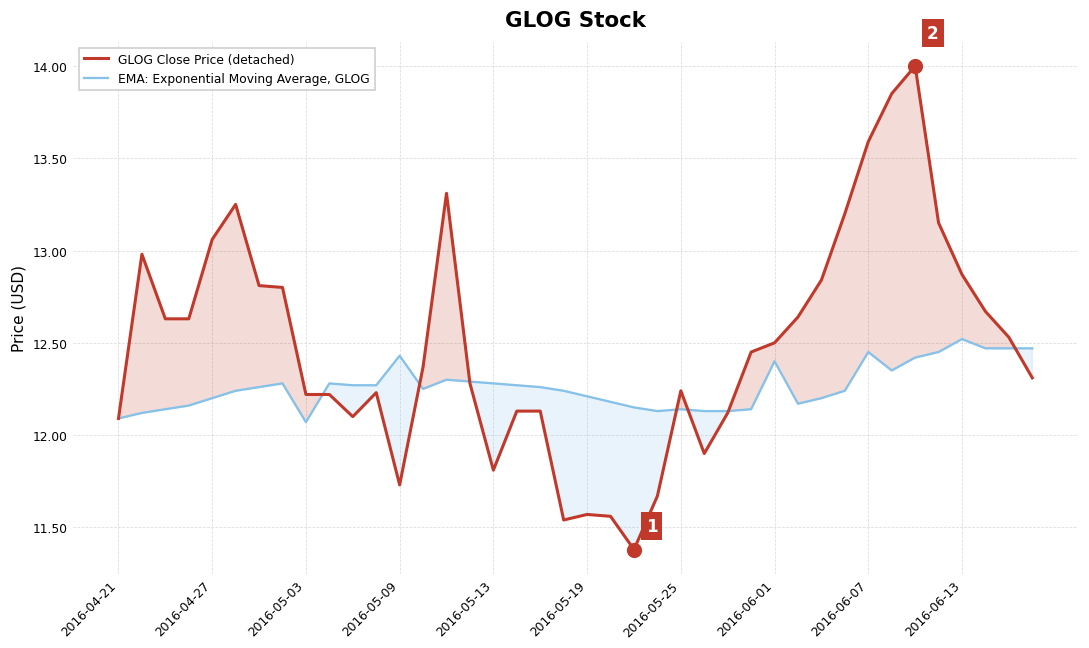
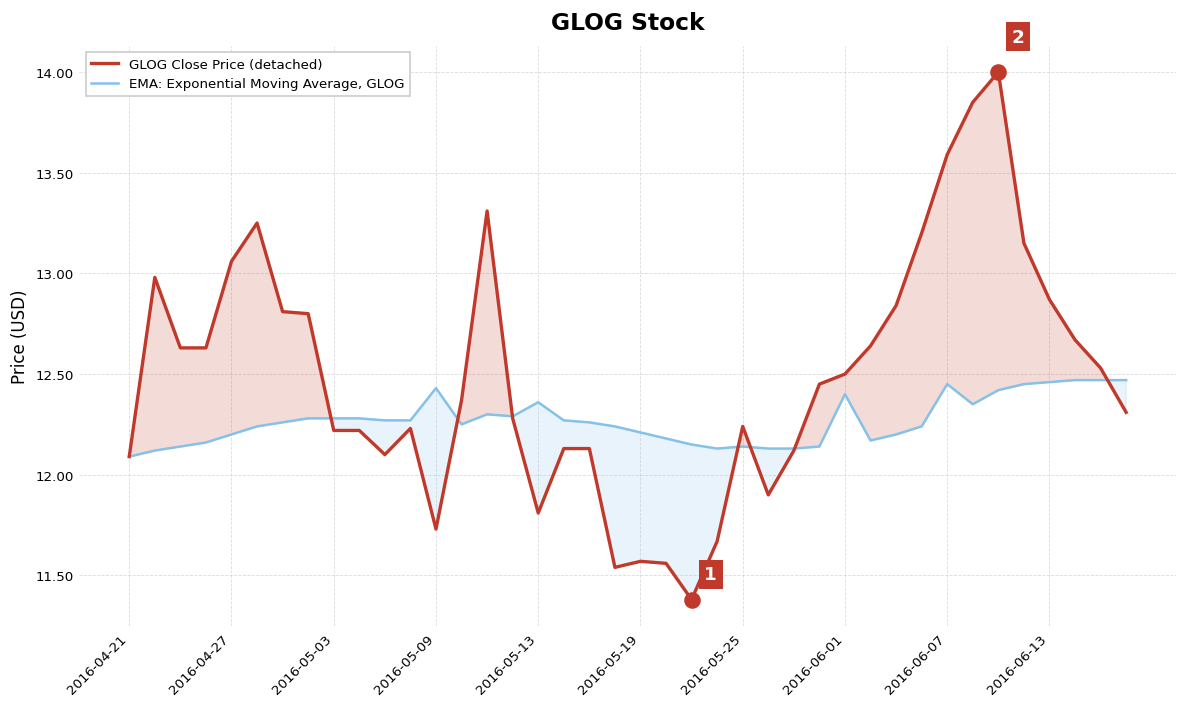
  {
    "EMA: Exponential Moving Average, GLOG": {
      "2016-04-27": 12.20,
-     "2016-05-03": 12.07,
+     "2016-05-03": 12.28,
      "2016-05-09": 12.43,
-     "2016-05-13": 12.28,
+     "2016-05-13": 12.36,
      "2016-05-19": 12.21,
      "2016-05-25": 12.14,
      "2016-06-01": 12.40,
      "2016-06-07": 12.45,
-     "2016-06-13": 12.52
+     "2016-06-13": 12.46
    }
  }
